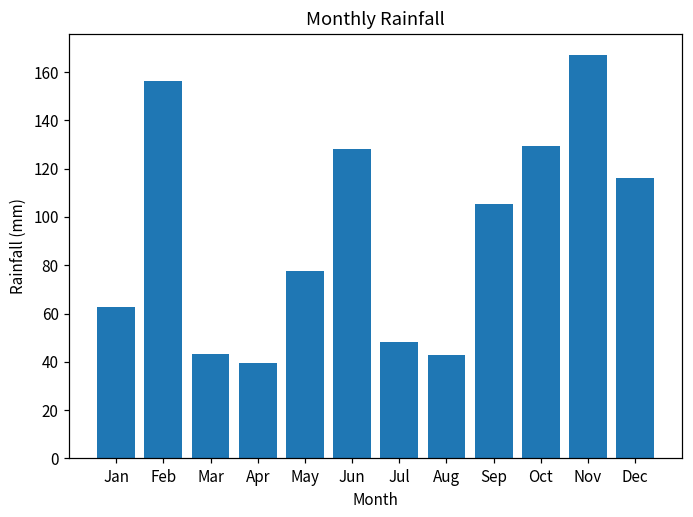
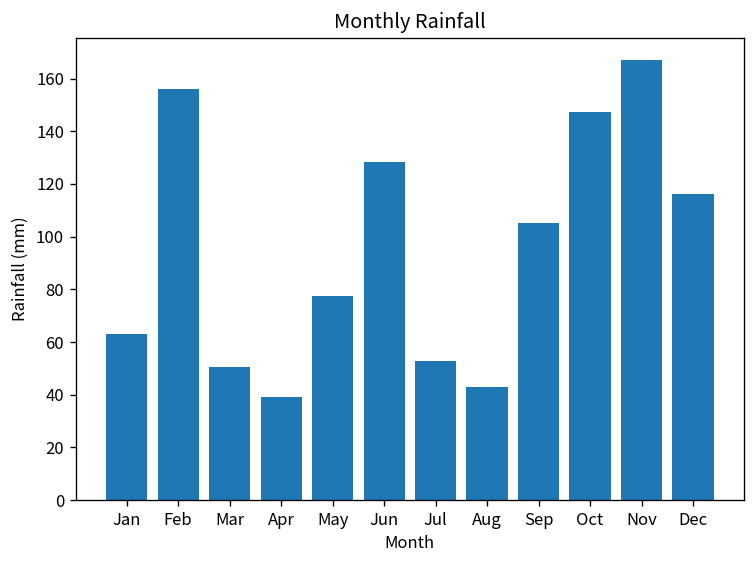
  {
    "Jan": 63,
    "Feb": 156,
-   "Mar": 43,
+   "Mar": 51,
    "Apr": 39,
    "May": 78,
    "Jun": 128,
-   "Jul": 48,
+   "Jul": 53,
    "Aug": 43,
    "Sep": 105,
-   "Oct": 129,
+   "Oct": 148,
    "Nov": 167,
    "Dec": 116
  }
